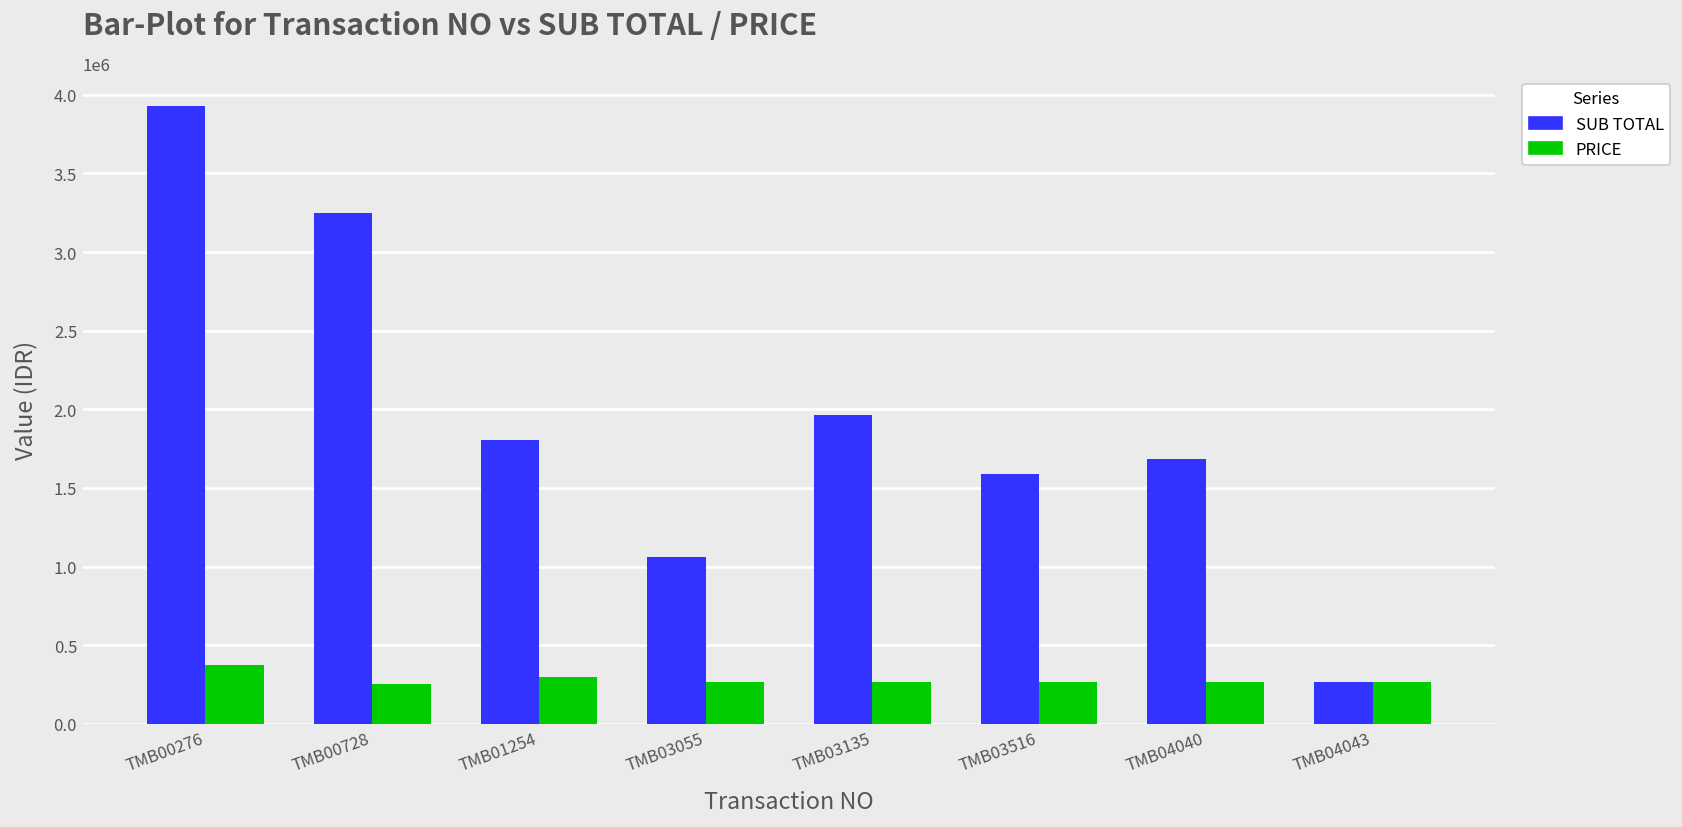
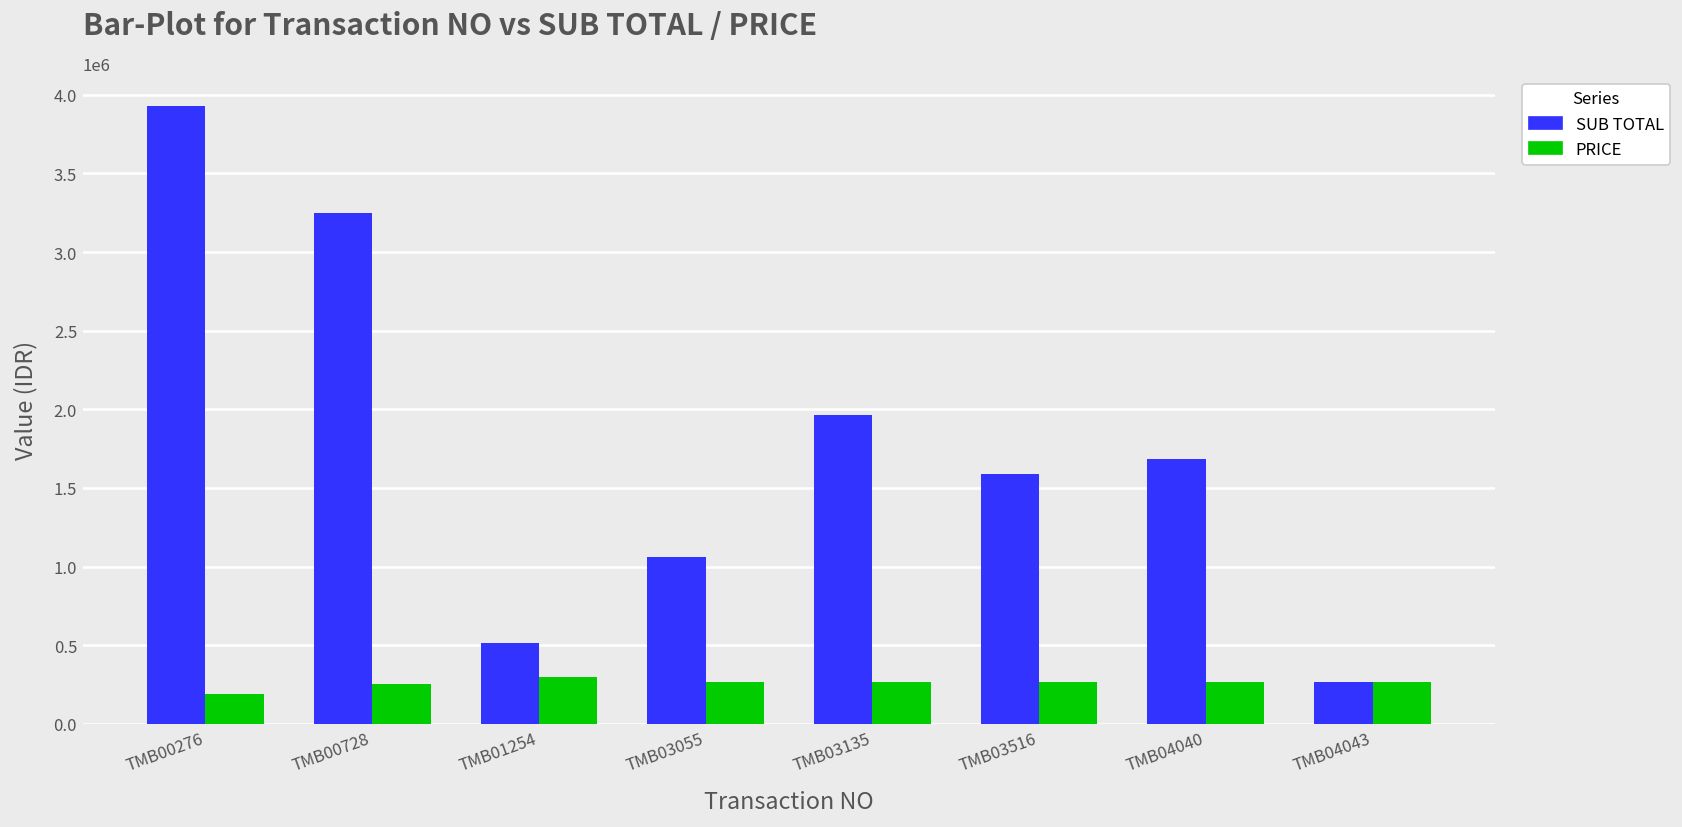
  {
    "SUB TOTAL": {
      "TMB00276": 3930000,
      "TMB00728": 3250000,
-     "TMB01254": 1810000,
+     "TMB01254": 510000,
      "TMB03055": 1060000,
      "TMB03135": 1970000,
      "TMB03516": 1590000,
      "TMB04040": 1680000,
      "TMB04043": 270000
    },
    "PRICE": {
-     "TMB00276": 370000,
+     "TMB00276": 190000,
      "TMB00728": 250000,
      "TMB01254": 300000,
      "TMB03055": 270000,
      "TMB03135": 270000,
      "TMB03516": 270000,
      "TMB04040": 270000,
      "TMB04043": 270000
    }
  }
